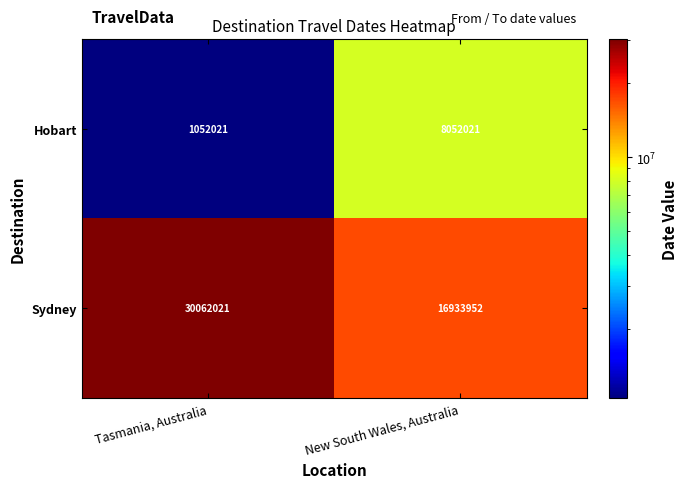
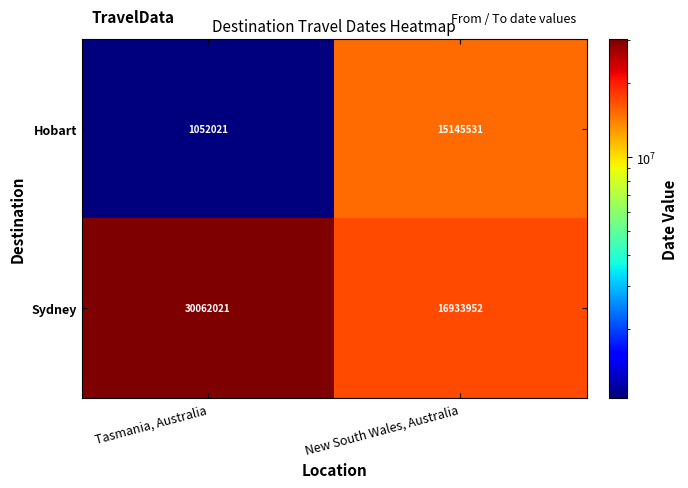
  {
    "Hobart": {
      "Tasmania, Australia": 1052021,
-     "New South Wales, Australia": 8052021
+     "New South Wales, Australia": 15145531
    },
    "Sydney": {
      "Tasmania, Australia": 30062021,
      "New South Wales, Australia": 16933952
    }
  }
